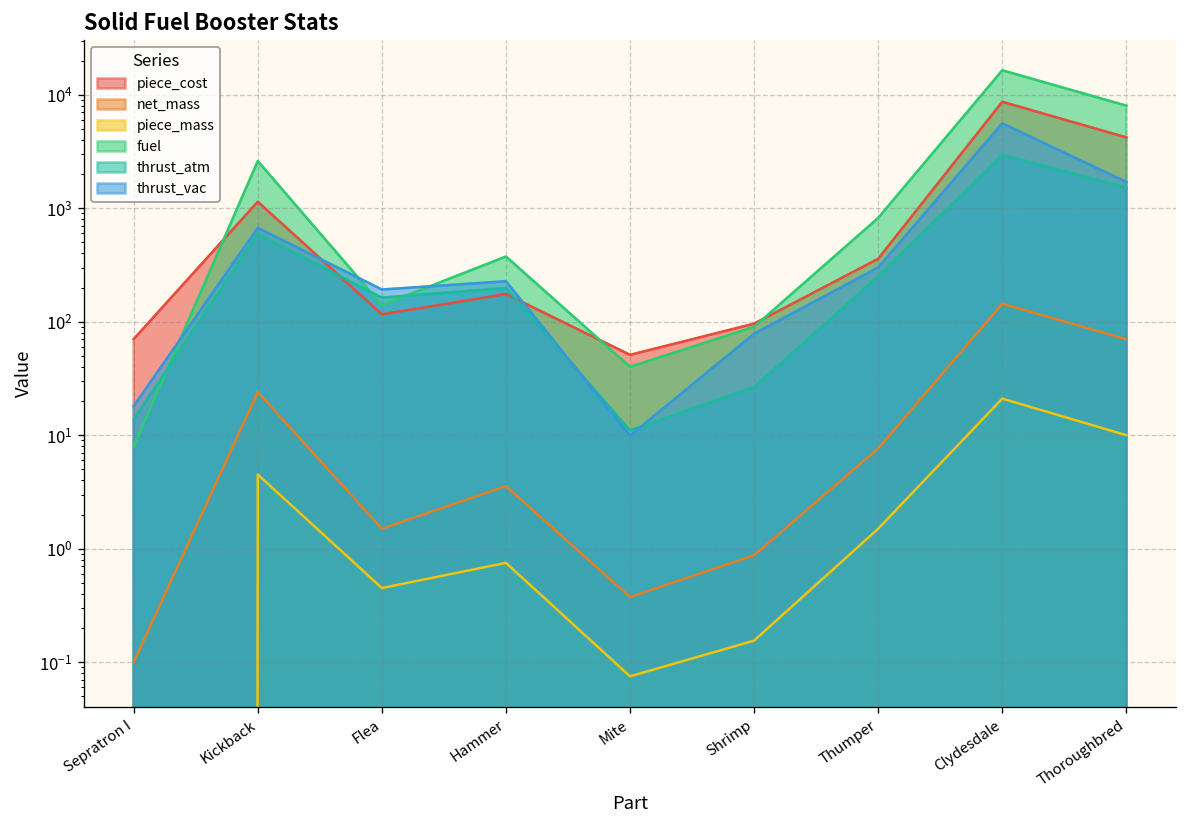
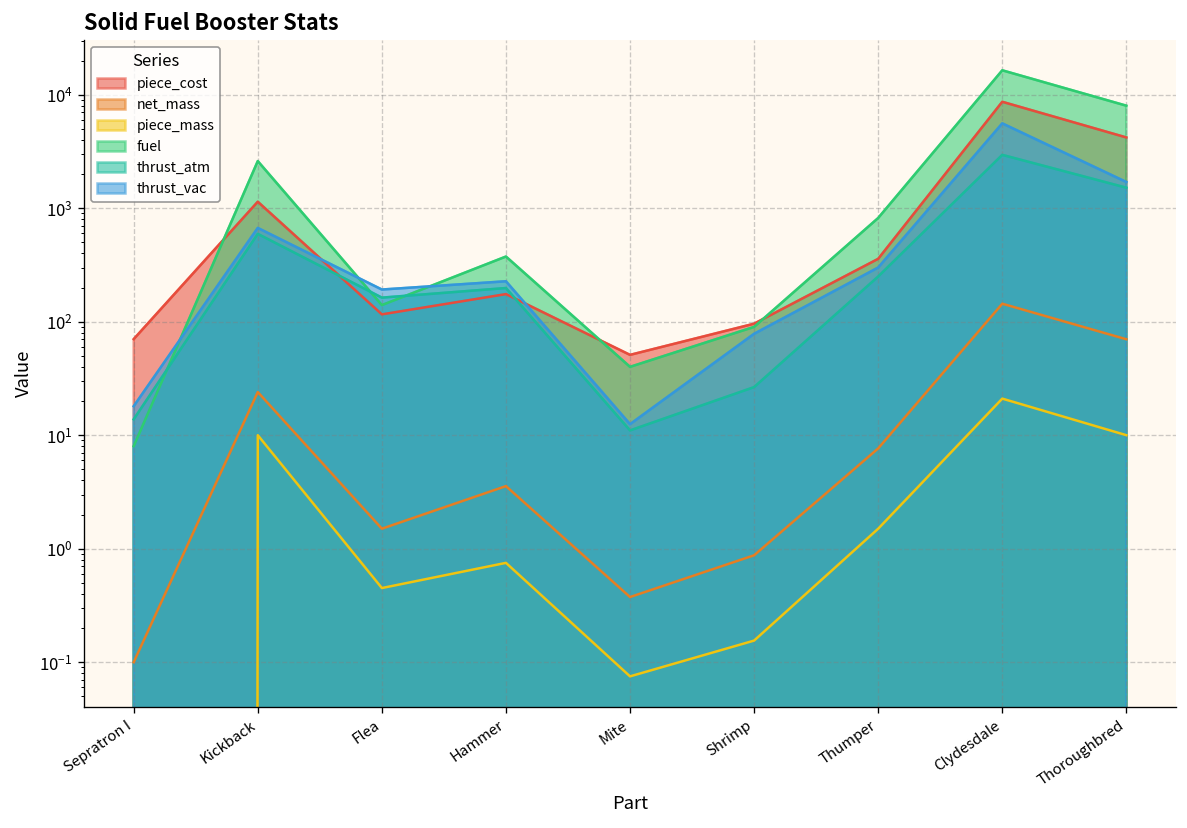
  {
    "piece_mass": {
-     "Kickback": 5,
+     "Kickback": 10,
      "Flea": 0.5,
      "Hammer": 0.8,
      "Mite": 0.08,
      "Shrimp": 0.16,
      "Thumper": 1.5,
      "Clydesdale": 21,
      "Thoroughbred": 10
    },
    "thrust_vac": {
      "Sepratron I": 18,
      "Kickback": 700,
      "Flea": 190,
      "Hammer": 230,
-     "Mite": 10,
+     "Mite": 13,
      "Shrimp": 80,
      "Thumper": 300,
      "Clydesdale": 6000,
      "Thoroughbred": 1700
    }
  }
